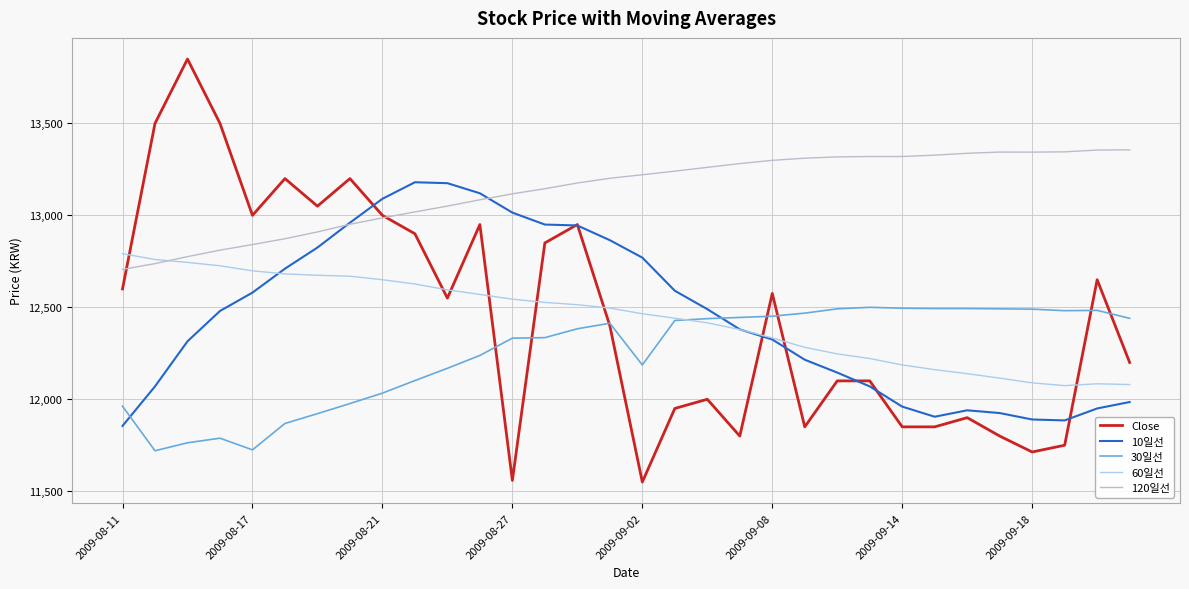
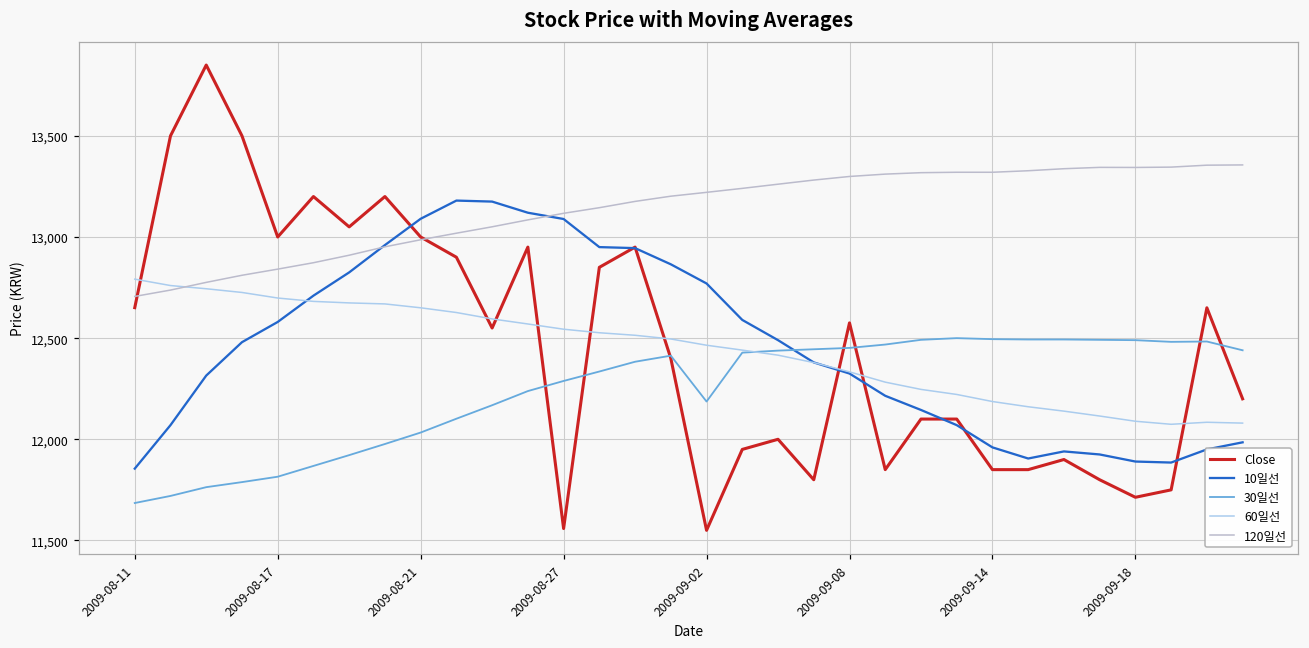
  {
    "Close": {
-     "2009-08-11": "12,600",
+     "2009-08-11": "12,650",
      "2009-08-17": "13,000",
      "2009-08-27": "11,560",
      "2009-09-02": "11,550",
      "2009-09-08": "12,580",
      "2009-09-14": "11,850",
      "2009-09-18": "11,710"
    },
    "10일선": {
      "2009-08-11": "11,860",
      "2009-08-17": "12,580",
      "2009-08-21": "13,090",
-     "2009-08-27": "13,020",
+     "2009-08-27": "13,090",
      "2009-09-02": "12,770",
      "2009-09-14": "11,960",
      "2009-09-18": "11,890"
    },
    "30일선": {
-     "2009-08-11": "11,960",
-     "2009-08-17": "11,720",
+     "2009-08-11": "11,690",
+     "2009-08-17": "11,820",
      "2009-08-21": "12,030",
-     "2009-08-27": "12,330",
+     "2009-08-27": "12,290",
      "2009-09-02": "12,190",
      "2009-09-08": "12,450",
      "2009-09-14": "12,500",
      "2009-09-18": "12,490"
    }
  }
